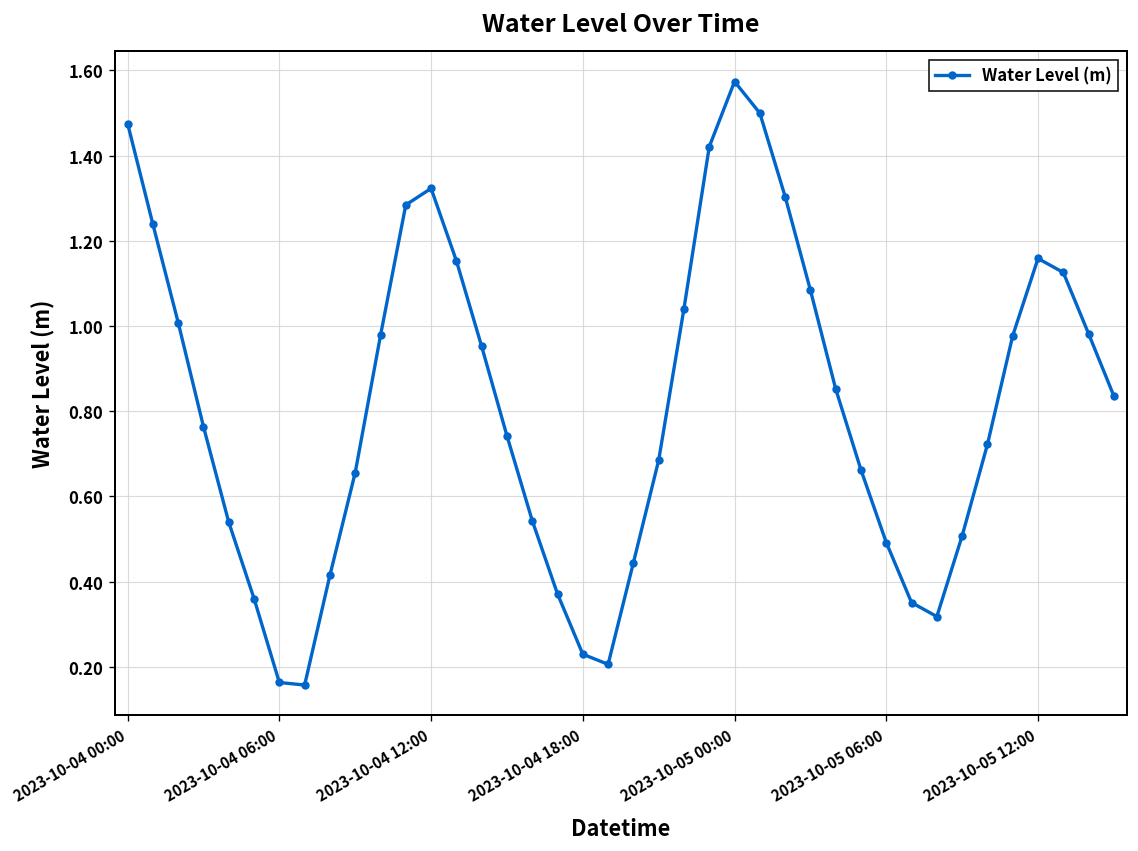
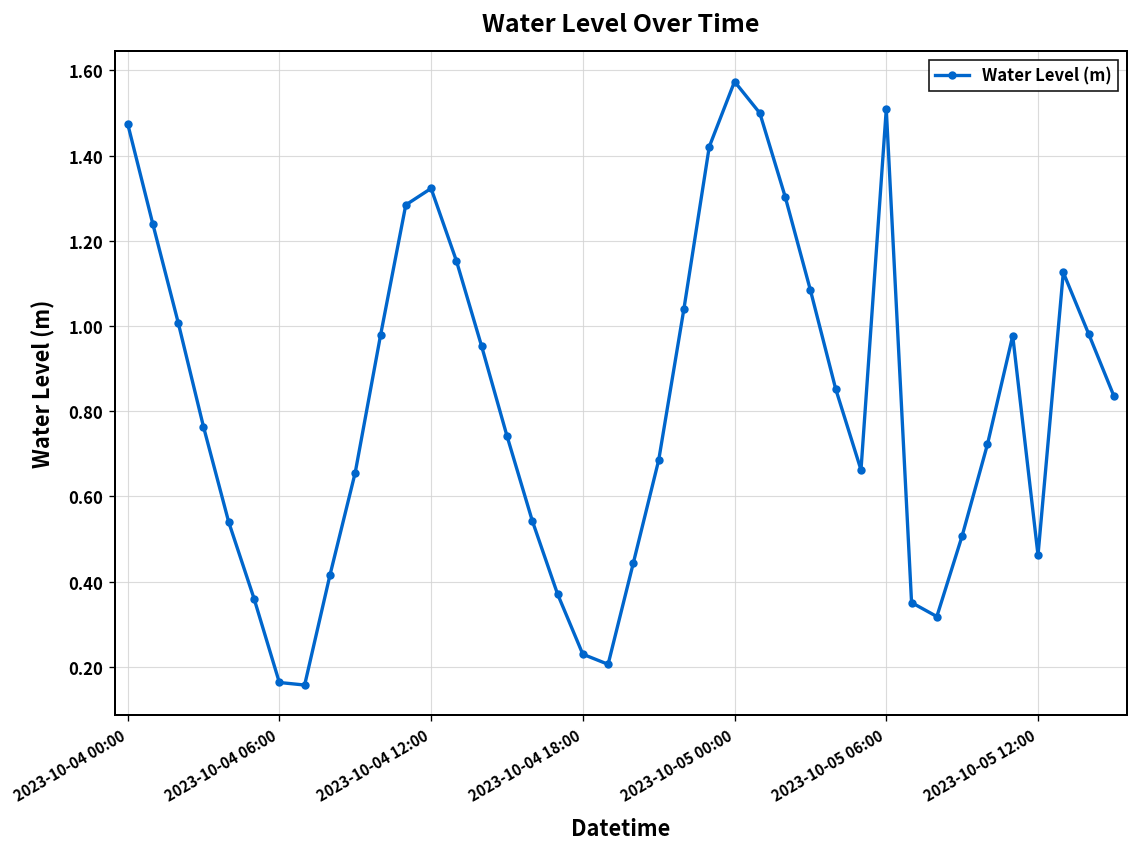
  {
    "2023-10-04 00:00": 1.48,
    "2023-10-04 06:00": 0.16,
    "2023-10-04 12:00": 1.32,
    "2023-10-04 18:00": 0.23,
    "2023-10-05 00:00": 1.57,
-   "2023-10-05 06:00": 0.49,
-   "2023-10-05 12:00": 1.16
+   "2023-10-05 06:00": 1.51,
+   "2023-10-05 12:00": 0.46
  }
